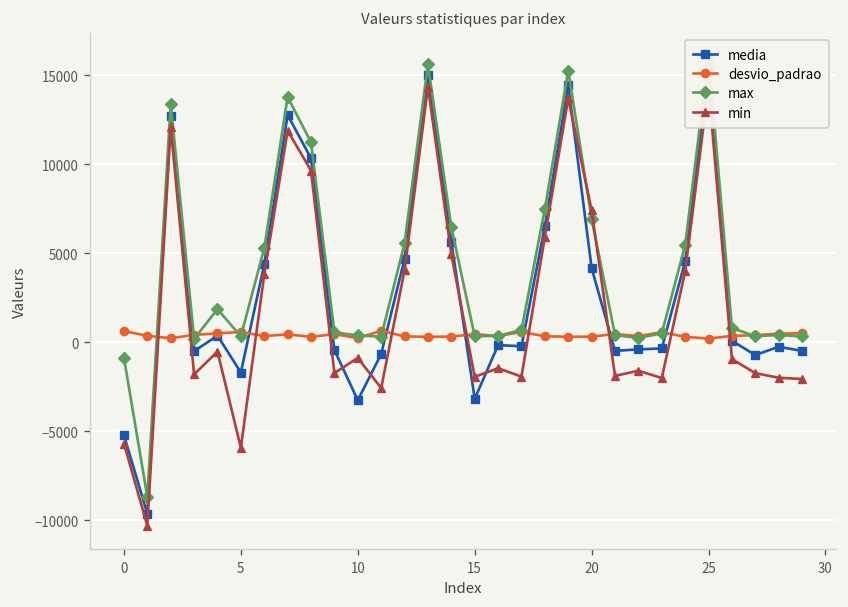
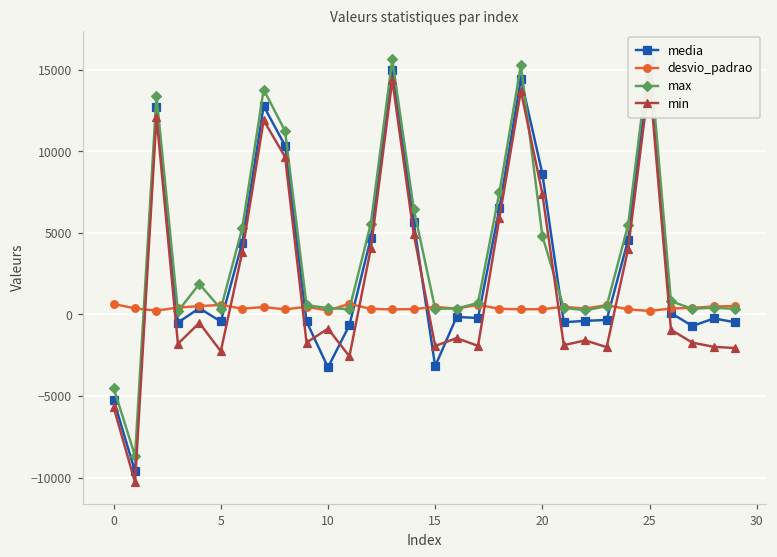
  {
    "media": {
      "0": -5200,
-     "5": -1700,
+     "5": -400,
      "10": -3200,
      "15": -3200,
-     "20": 4200
+     "20": 8600
    },
    "desvio_padrao": {
      "0": 600,
      "5": 600,
      "20": 300,
      "25": 200
    },
    "max": {
-     "0": -900,
+     "0": -4500,
      "5": 300,
-     "20": 6900
+     "20": 4800
    },
    "min": {
      "0": -5700,
-     "5": -5900,
+     "5": -2300,
      "10": -900,
      "15": -1900,
      "20": 7400
    }
  }
